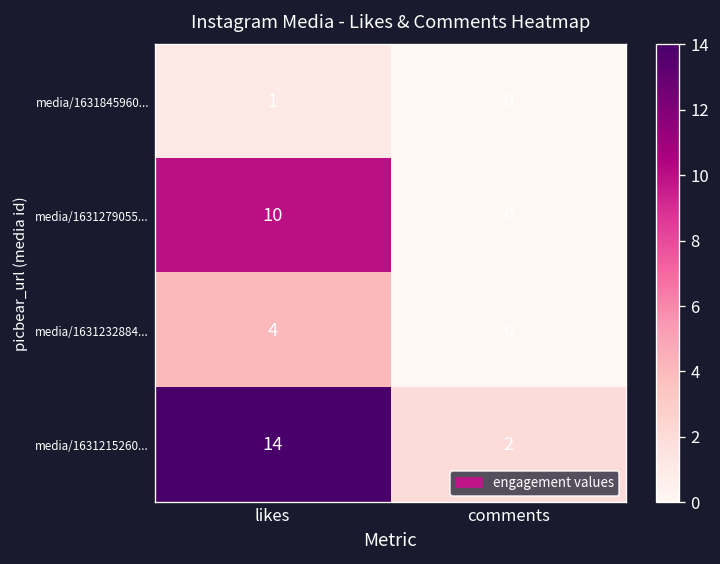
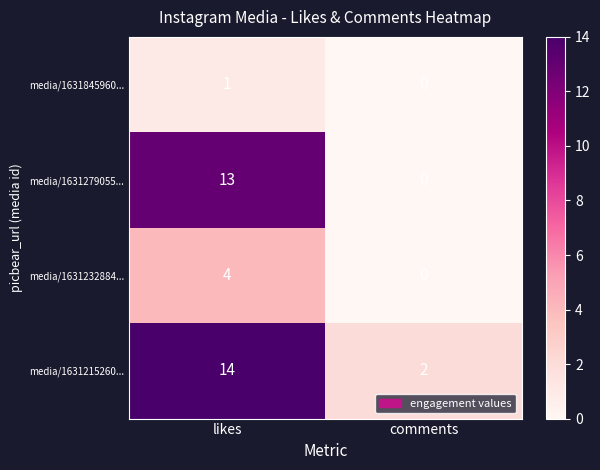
  {
    "media/1631279055...": {
-     "likes": 10
+     "likes": 13
    },
    "media/1631232884...": {
      "likes": 4
    },
    "media/1631215260...": {
      "likes": 14
    }
  }
